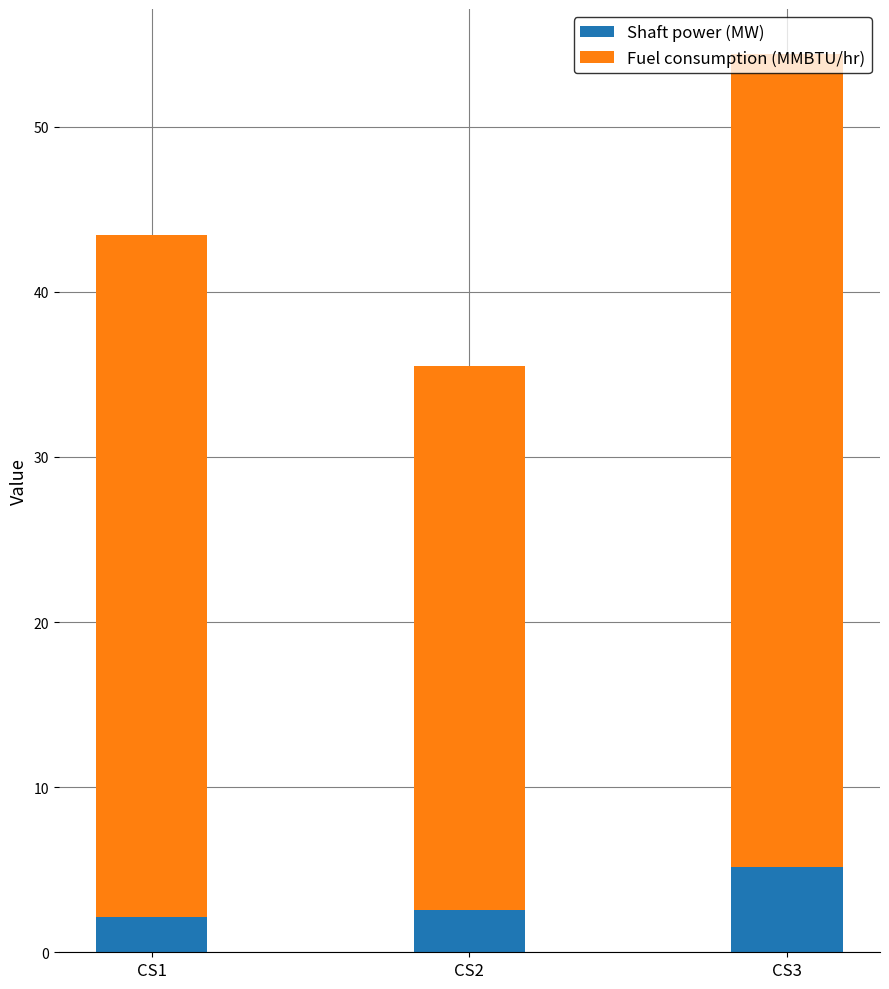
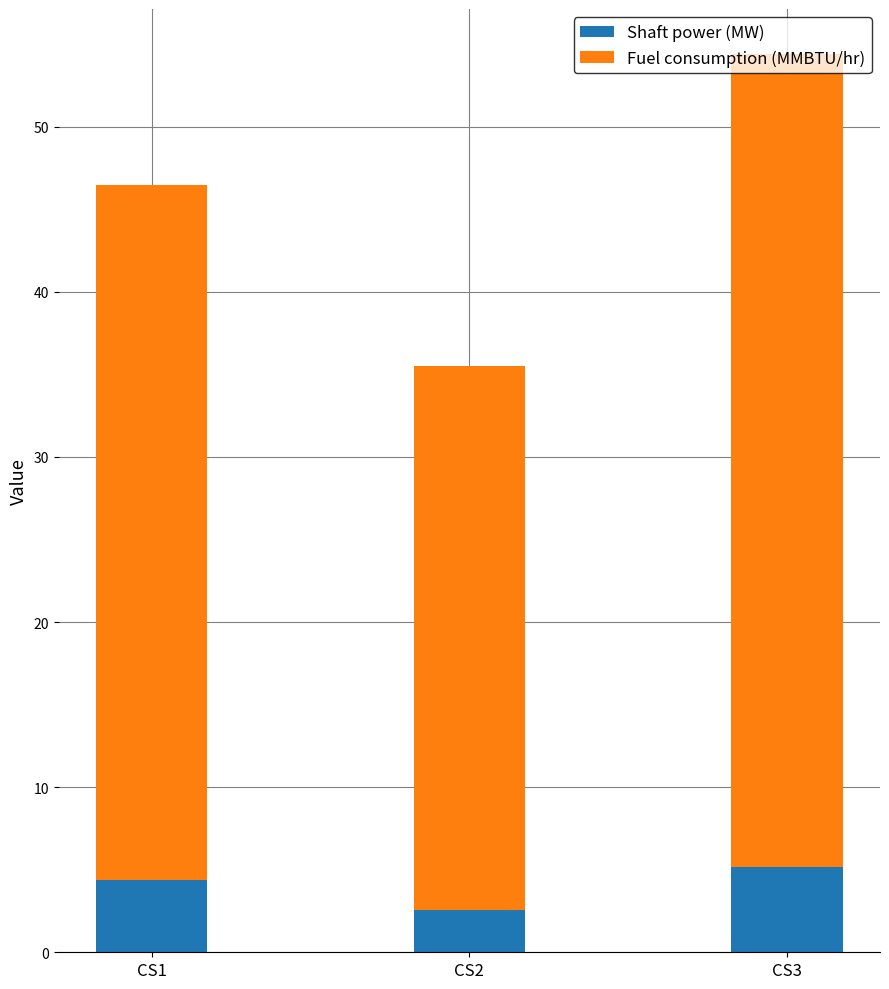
  {
    "Shaft power (MW)": {
-     "CS1": 2.2,
+     "CS1": 4.4,
      "CS2": 2.6,
      "CS3": 5.2
    },
    "Fuel consumption (MMBTU/hr)": {
-     "CS1": 41.3,
+     "CS1": 42.0,
      "CS2": 32.9
    }
  }
